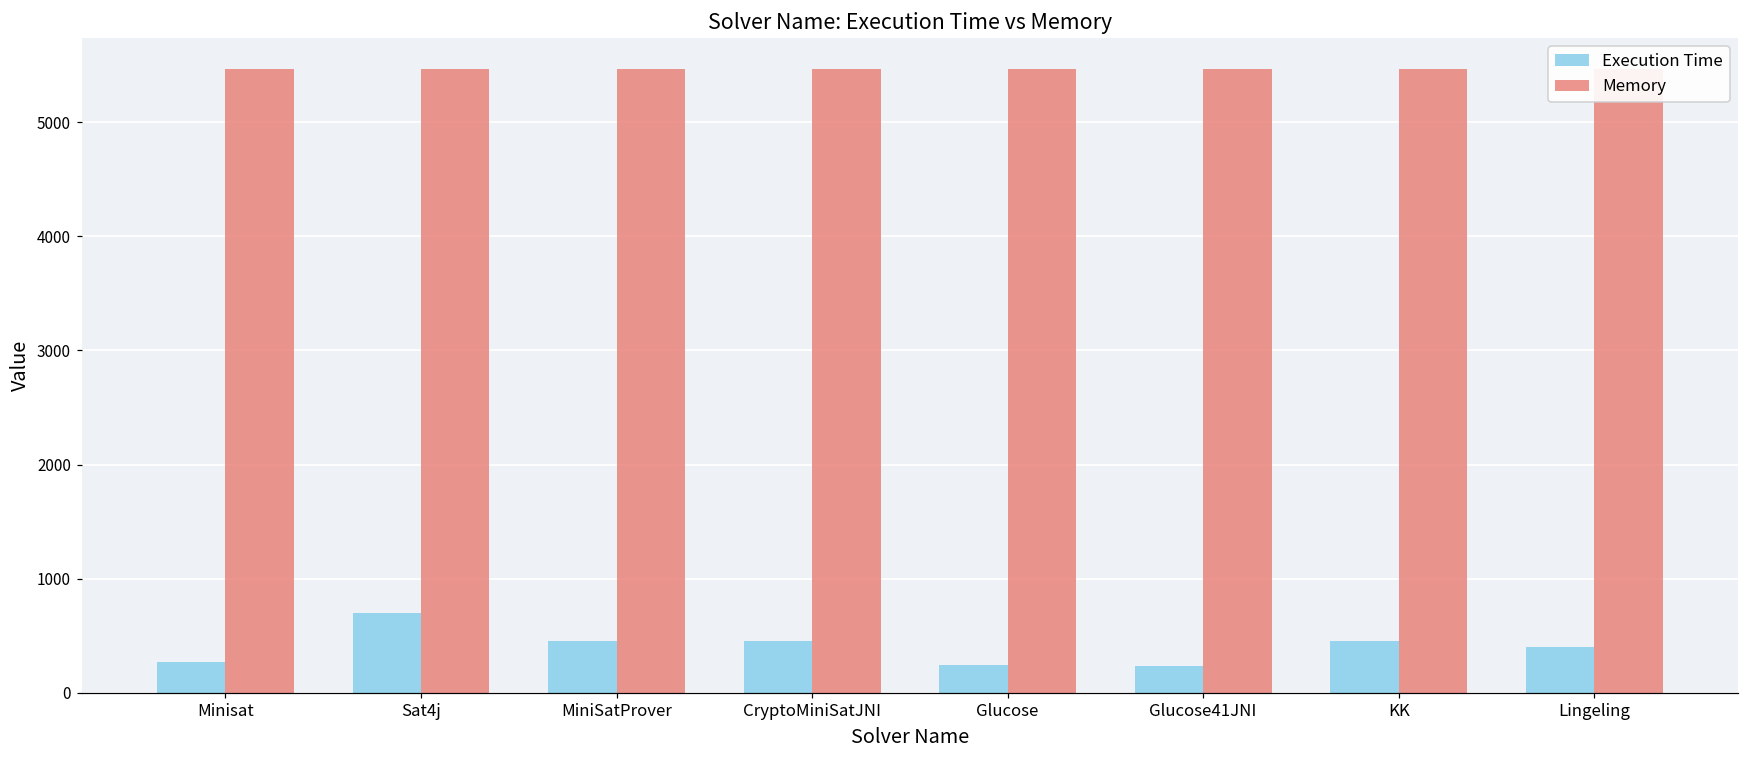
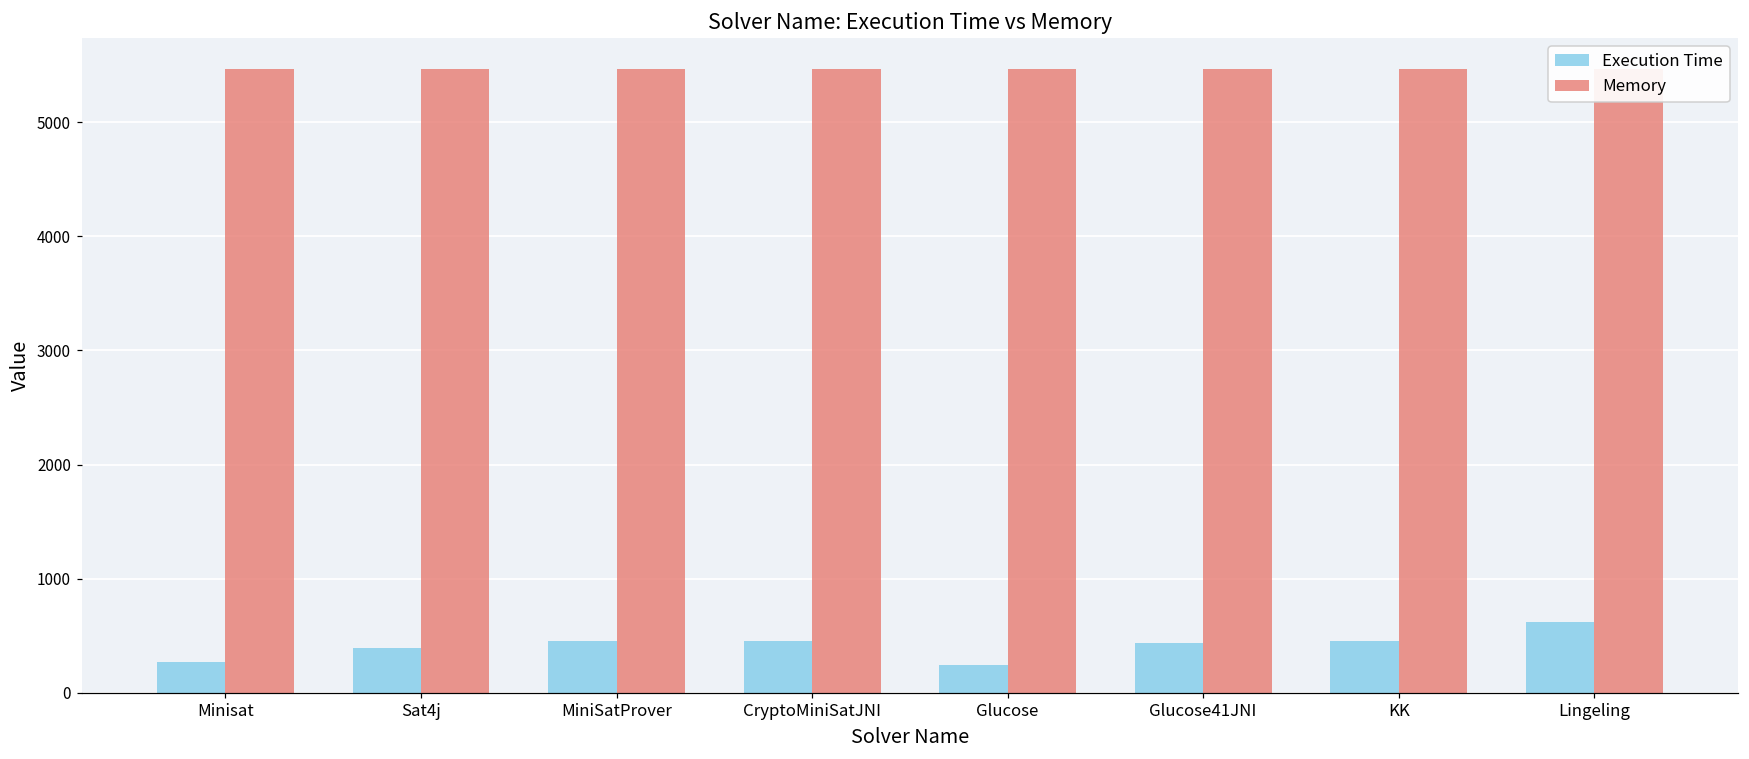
  {
    "Execution Time": {
      "Minisat": 270,
-     "Sat4j": 700,
+     "Sat4j": 400,
      "MiniSatProver": 450,
      "CryptoMiniSatJNI": 460,
      "Glucose": 240,
-     "Glucose41JNI": 240,
+     "Glucose41JNI": 430,
      "KK": 460,
-     "Lingeling": 400
+     "Lingeling": 620
    },
    "Memory": {
      "Minisat": 5470,
      "Sat4j": 5470,
      "MiniSatProver": 5470,
      "CryptoMiniSatJNI": 5470,
      "Glucose": 5470,
      "Glucose41JNI": 5470,
      "KK": 5470
    }
  }
